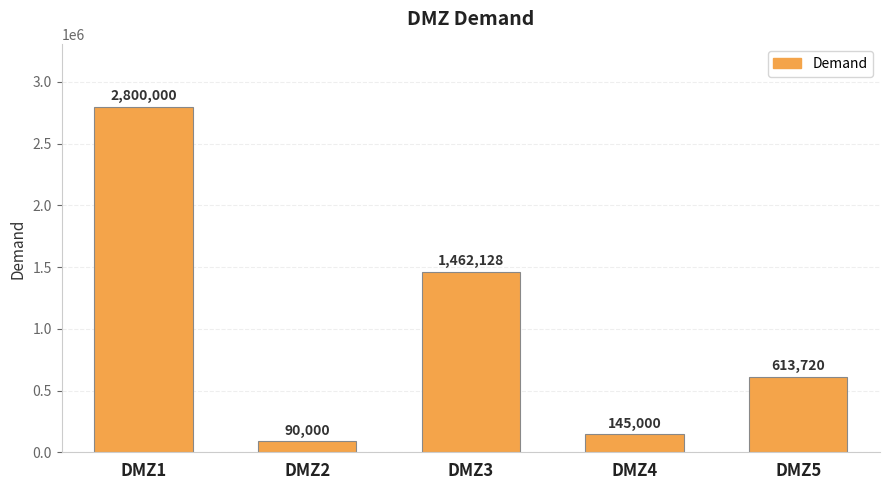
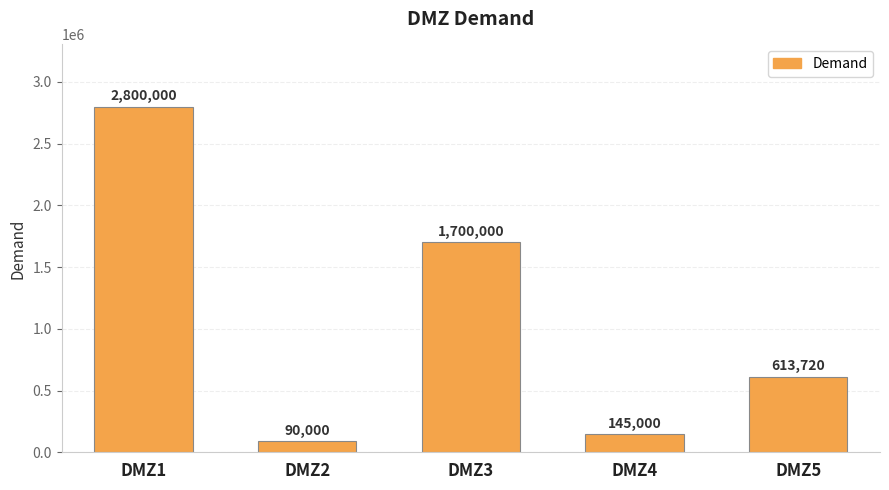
  {
    "DMZ1": "2,800,000",
    "DMZ2": "90,000",
-   "DMZ3": "1,462,128",
+   "DMZ3": "1,700,000",
    "DMZ4": "145,000",
    "DMZ5": "613,720"
  }
